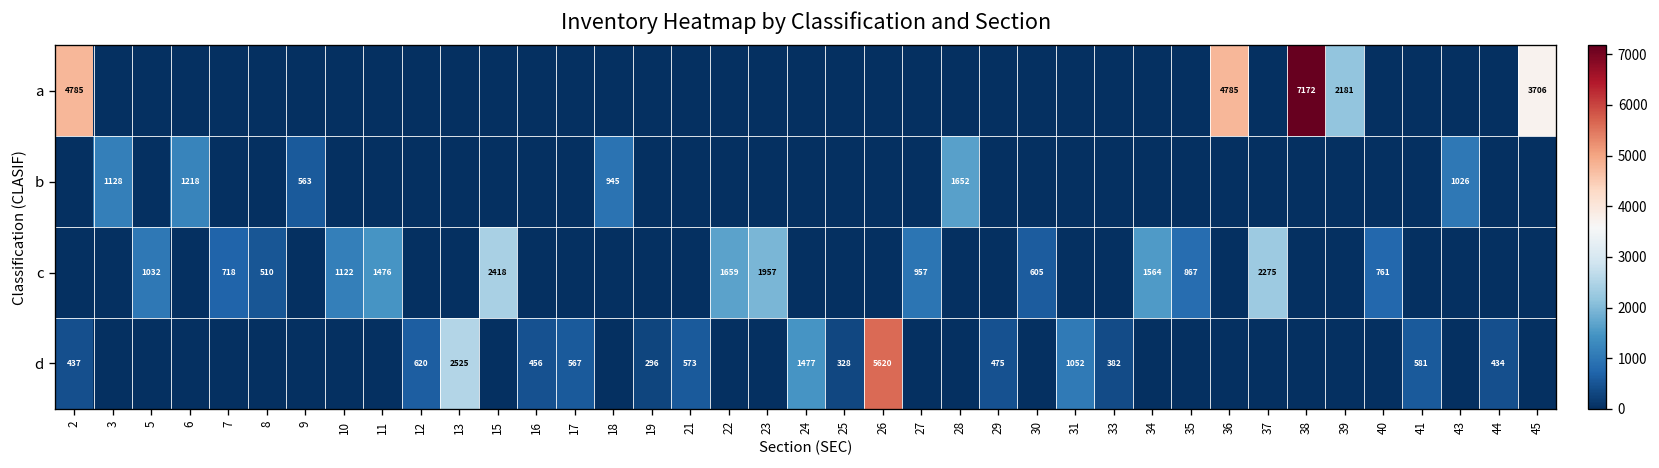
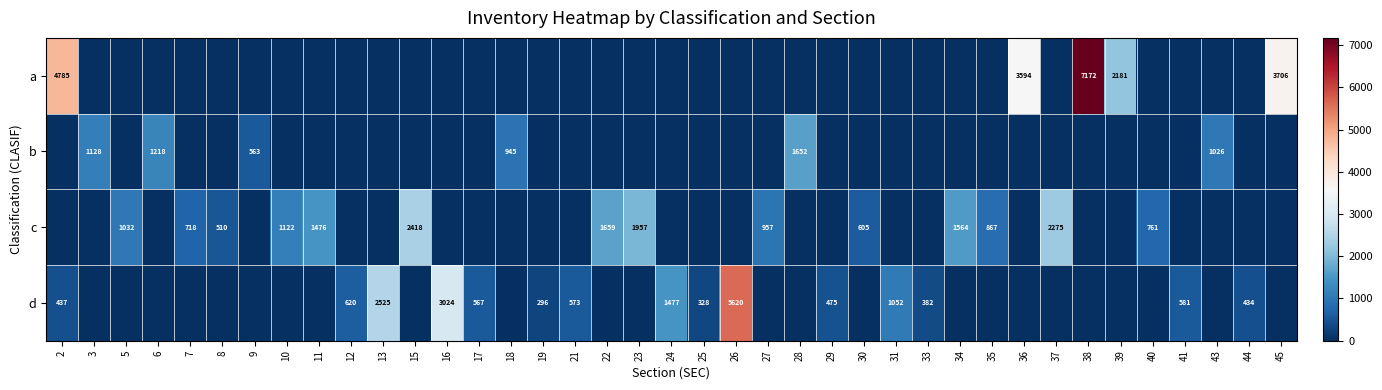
  {
    "a": {
      "2": 4785,
-     "36": 4785,
+     "36": 3594,
      "38": 7172,
      "39": 2181,
      "45": 3706
    },
    "b": {
      "3": 1128,
      "6": 1218,
      "9": 563,
      "18": 945,
      "28": 1652,
      "43": 1026
    },
    "c": {
      "5": 1032,
      "7": 718,
      "8": 510,
      "10": 1122,
      "11": 1476,
      "15": 2418,
      "22": 1659,
      "23": 1957,
      "27": 957,
      "30": 605,
      "34": 1564,
      "35": 867,
      "37": 2275,
      "40": 761
    },
    "d": {
      "2": 437,
      "12": 620,
      "13": 2525,
-     "16": 456,
+     "16": 3024,
      "17": 567,
      "19": 296,
      "21": 573,
      "24": 1477,
      "25": 328,
      "26": 5620,
      "29": 475,
      "31": 1052,
      "33": 382,
      "41": 581,
      "44": 434
    }
  }
